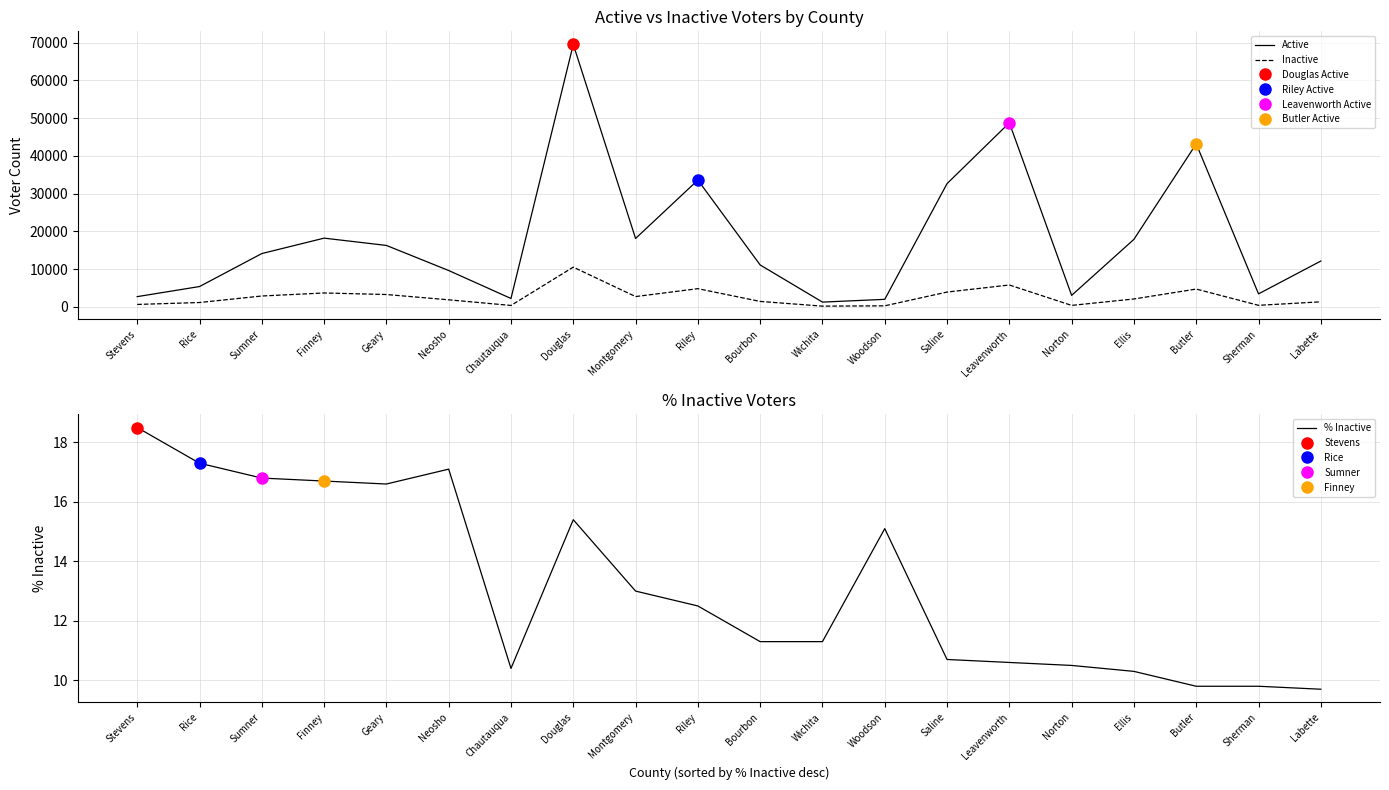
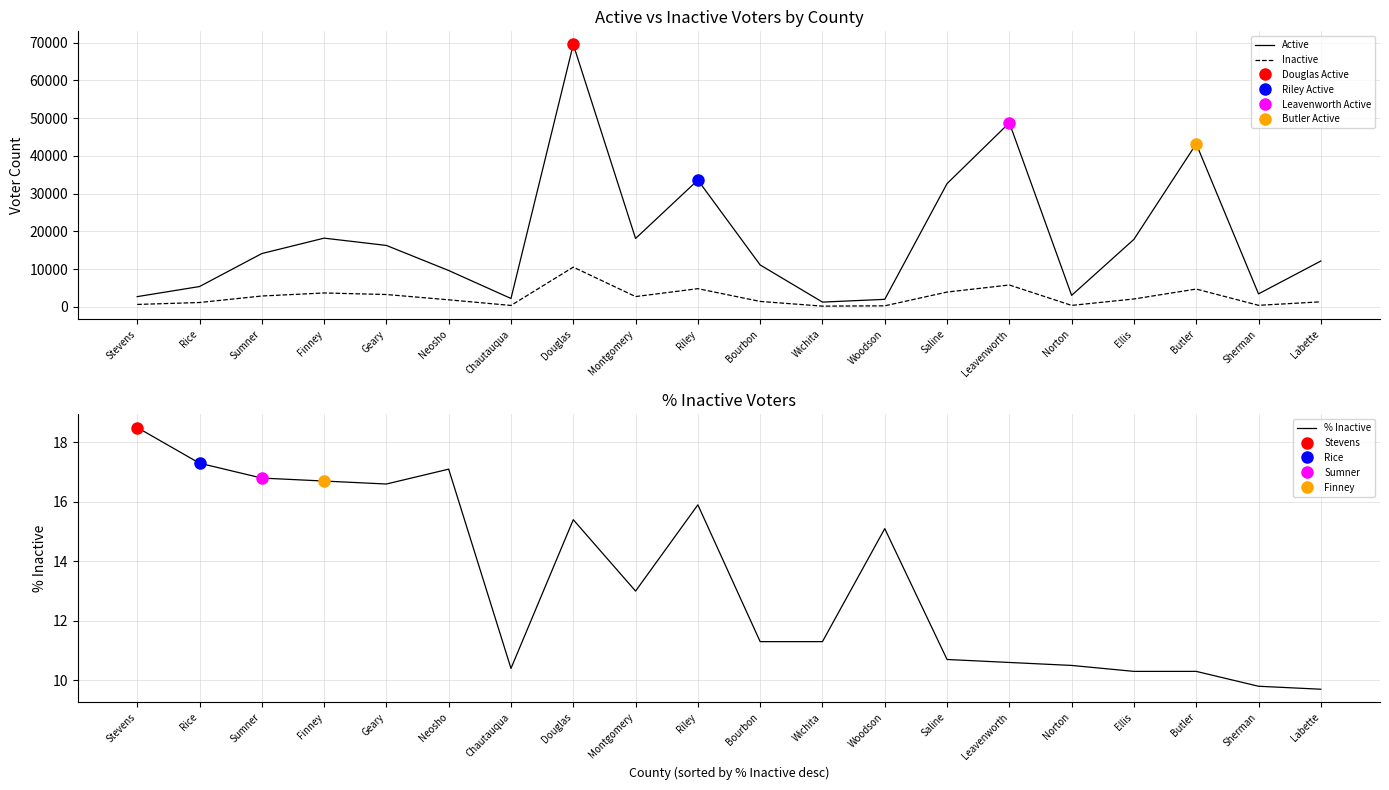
  {
    "% Inactive Voters": {
      "% Inactive": {
        "Geary": 16.6,
        "Neosho": 17.1,
        "Chautauqua": 10.4,
        "Douglas": 15.4,
        "Montgomery": 13.0,
-       "Riley": 12.5,
+       "Riley": 15.9,
        "Bourbon": 11.3,
        "Wichita": 11.3,
        "Woodson": 15.1,
        "Saline": 10.7,
        "Leavenworth": 10.6,
        "Norton": 10.5,
        "Ellis": 10.3,
-       "Butler": 9.8,
+       "Butler": 10.3,
        "Sherman": 9.8,
        "Labette": 9.7
      }
    }
  }
